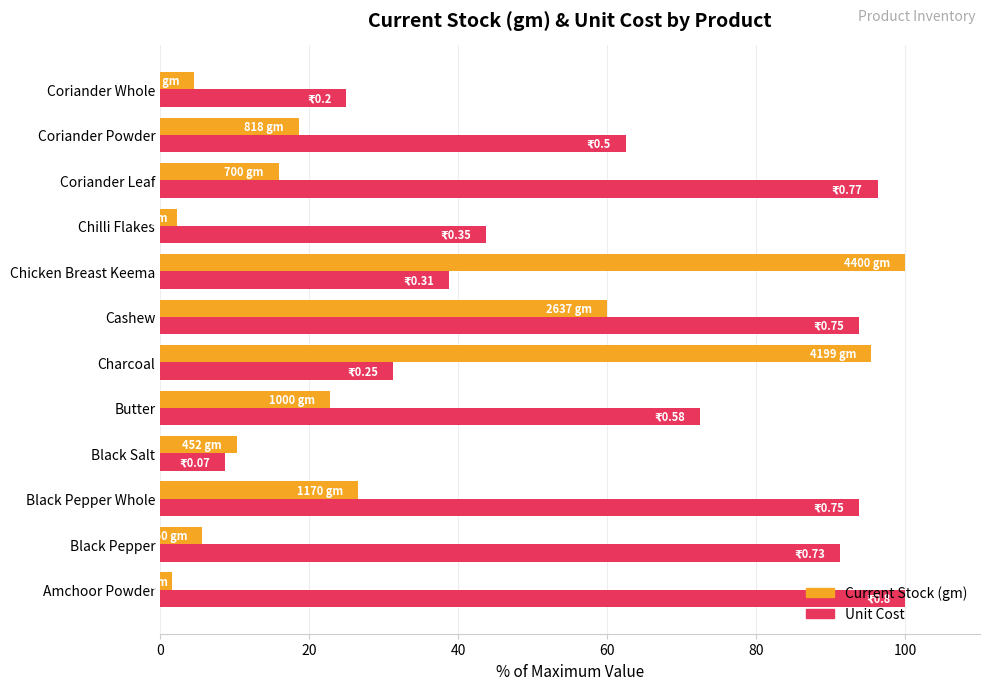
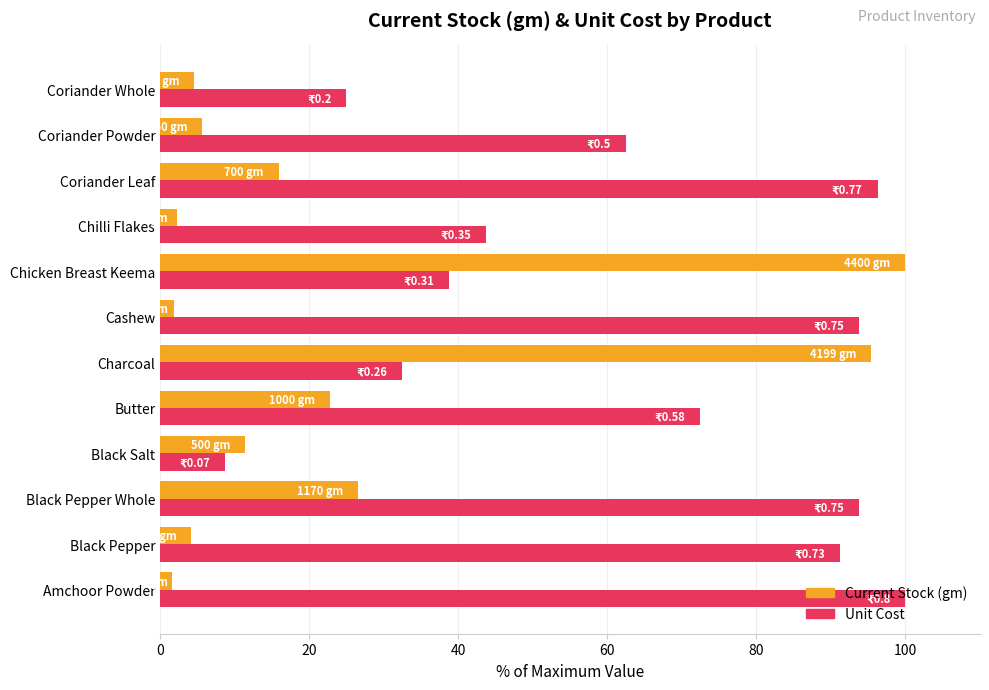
  {
    "Current Stock (gm)": {
-     "Coriander Powder": 818,
-     "Cashew": 60,
-     "Black Salt": 452,
-     "Black Pepper": 6
+     "Coriander Powder": 250,
+     "Cashew": 2,
+     "Black Salt": 500,
+     "Black Pepper": 4
    },
    "Unit Cost": {
-     "Charcoal": 0.25
+     "Charcoal": 0.26
    }
  }
